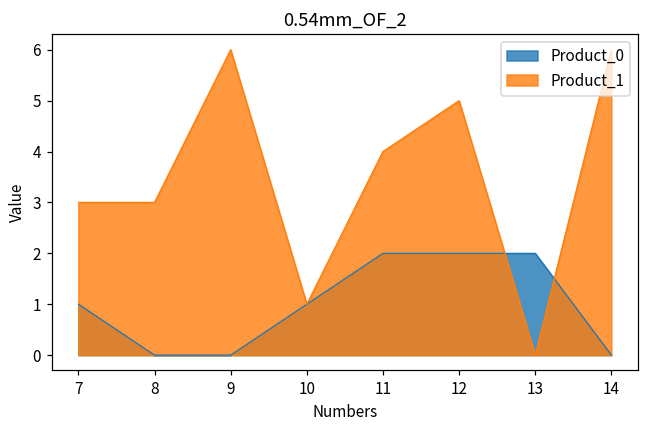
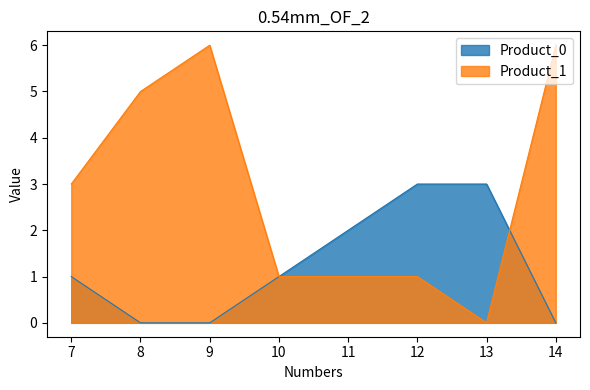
  {
    "Product_0": {
      "7": 1,
      "8": 0,
      "9": 0,
      "11": 2,
-     "12": 2,
-     "13": 2,
+     "12": 3,
+     "13": 3,
      "14": 0
    },
    "Product_1": {
      "7": 3,
-     "8": 3,
+     "8": 5,
      "9": 6,
-     "11": 4,
-     "12": 5,
+     "11": 1,
+     "12": 1,
      "13": 0
    }
  }
